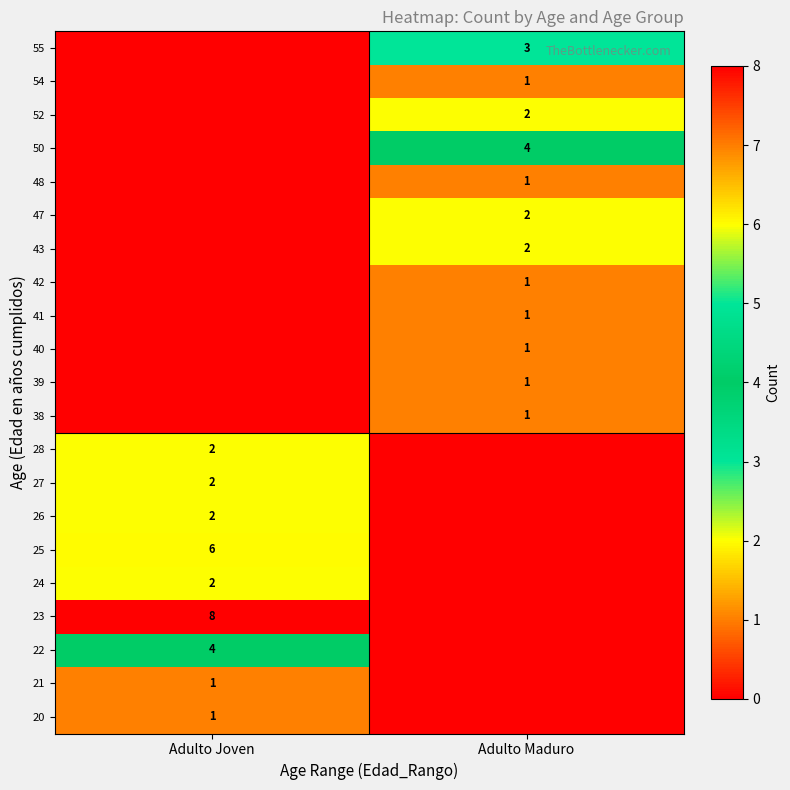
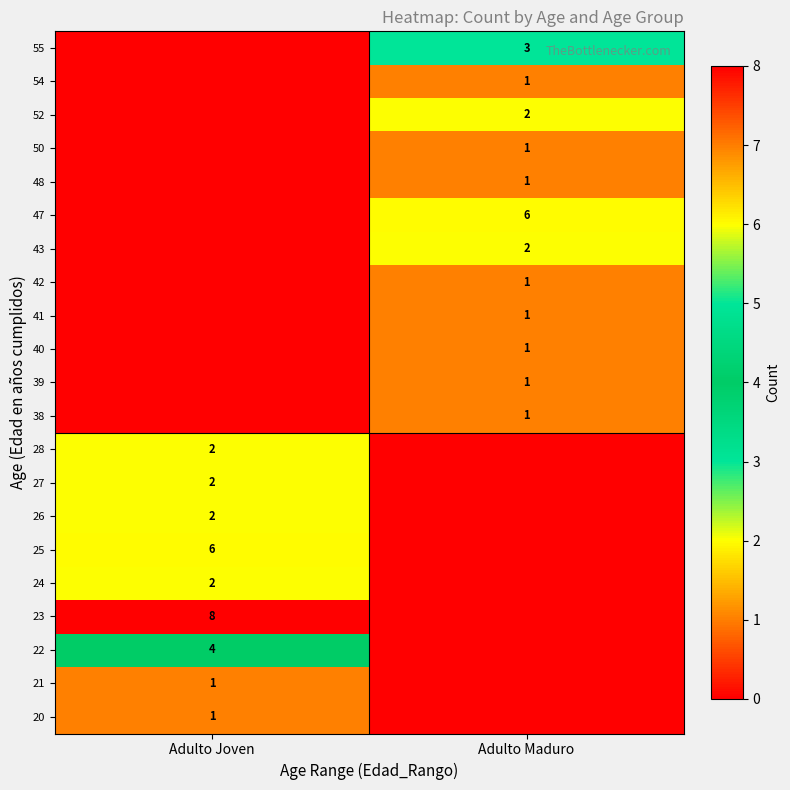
  {
    "54": {
      "Adulto Maduro": 1
    },
    "52": {
      "Adulto Maduro": 2
    },
    "50": {
-     "Adulto Maduro": 4
+     "Adulto Maduro": 1
    },
    "48": {
      "Adulto Maduro": 1
    },
    "47": {
-     "Adulto Maduro": 2
+     "Adulto Maduro": 6
    },
    "43": {
      "Adulto Maduro": 2
    },
    "42": {
      "Adulto Maduro": 1
    },
    "41": {
      "Adulto Maduro": 1
    },
    "40": {
      "Adulto Maduro": 1
    },
    "39": {
      "Adulto Maduro": 1
    },
    "38": {
      "Adulto Maduro": 1
    },
    "28": {
      "Adulto Joven": 2
    },
    "27": {
      "Adulto Joven": 2
    },
    "26": {
      "Adulto Joven": 2
    },
    "25": {
      "Adulto Joven": 6
    },
    "24": {
      "Adulto Joven": 2
    },
    "23": {
      "Adulto Joven": 8
    },
    "22": {
      "Adulto Joven": 4
    },
    "21": {
      "Adulto Joven": 1
    },
    "20": {
      "Adulto Joven": 1
    }
  }
